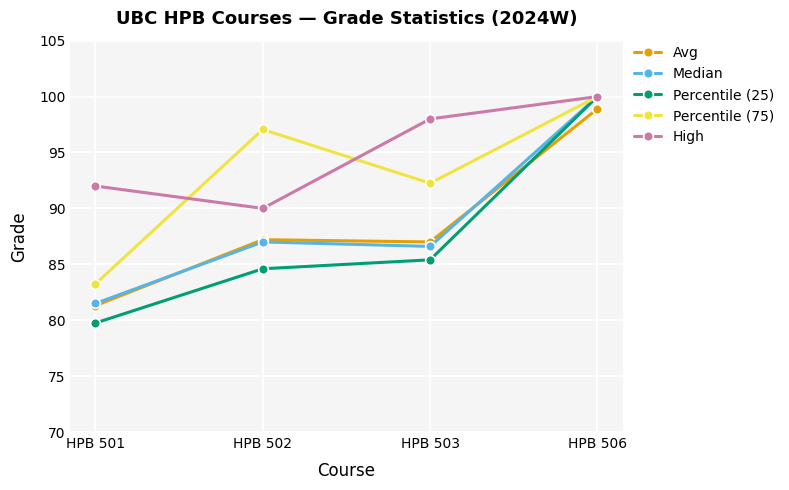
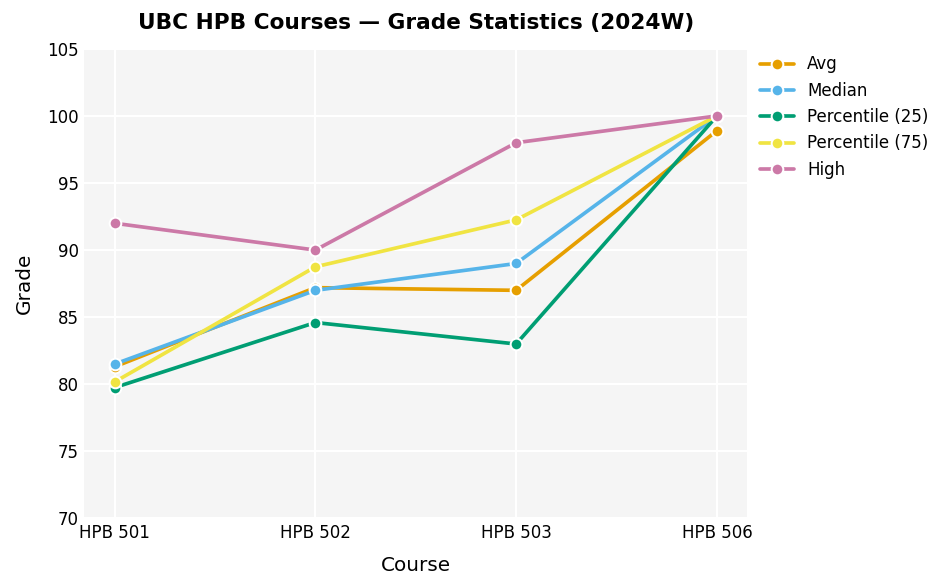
  {
    "Avg": {
      "HPB 503": 87.0,
      "HPB 506": 98.9
    },
    "Median": {
-     "HPB 503": 86.6
+     "HPB 503": 89.0
    },
    "Percentile (25)": {
      "HPB 501": 79.8,
      "HPB 502": 84.6,
-     "HPB 503": 85.4
+     "HPB 503": 83.0
    },
    "Percentile (75)": {
-     "HPB 501": 83.3,
-     "HPB 502": 97.1,
+     "HPB 501": 80.2,
+     "HPB 502": 88.8,
      "HPB 503": 92.3
    },
    "High": {
      "HPB 501": 92.0,
      "HPB 502": 90.0,
      "HPB 503": 98.0
    }
  }
